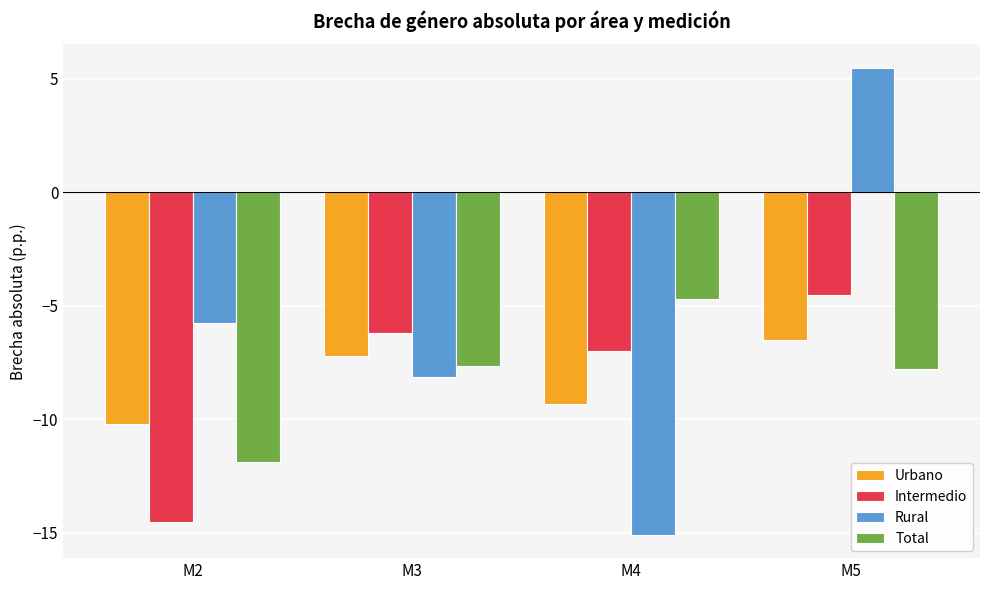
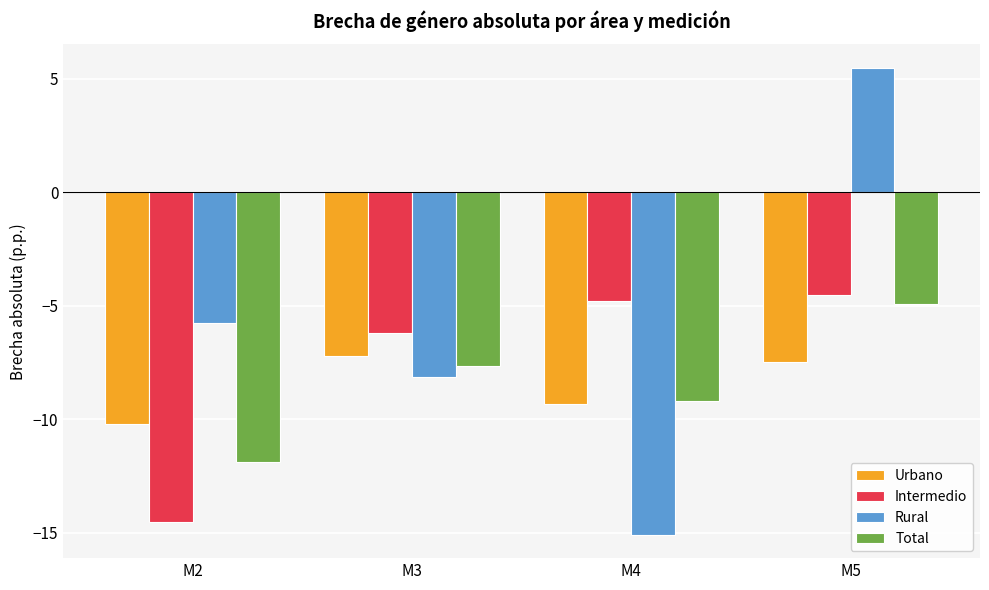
  {
    "Urbano": {
      "M2": -10.2,
      "M3": -7.2,
      "M4": -9.3,
-     "M5": -6.5
+     "M5": -7.5
    },
    "Intermedio": {
      "M2": -14.5,
      "M3": -6.2,
-     "M4": -7.0,
+     "M4": -4.8,
      "M5": -4.5
    },
    "Rural": {
      "M2": -5.7,
      "M3": -8.1,
      "M4": -15.1,
      "M5": 5.5
    },
    "Total": {
      "M2": -11.9,
      "M3": -7.6,
-     "M4": -4.7,
-     "M5": -7.8
+     "M4": -9.2,
+     "M5": -4.9
    }
  }
